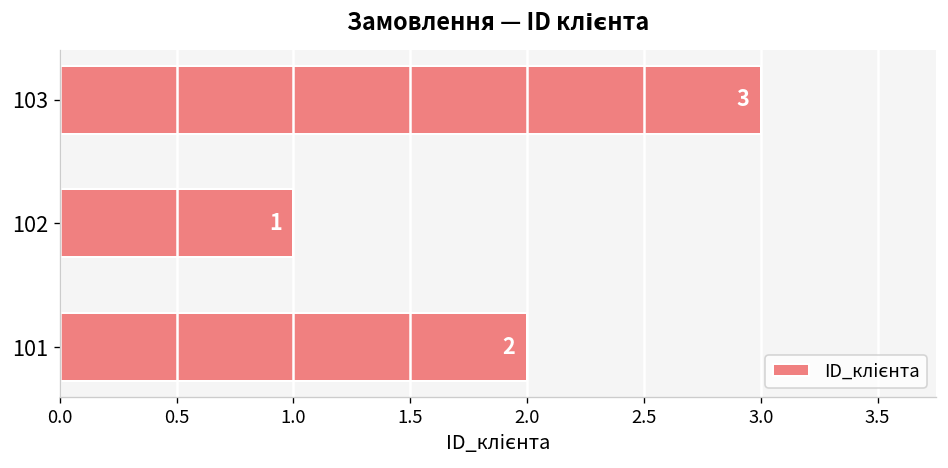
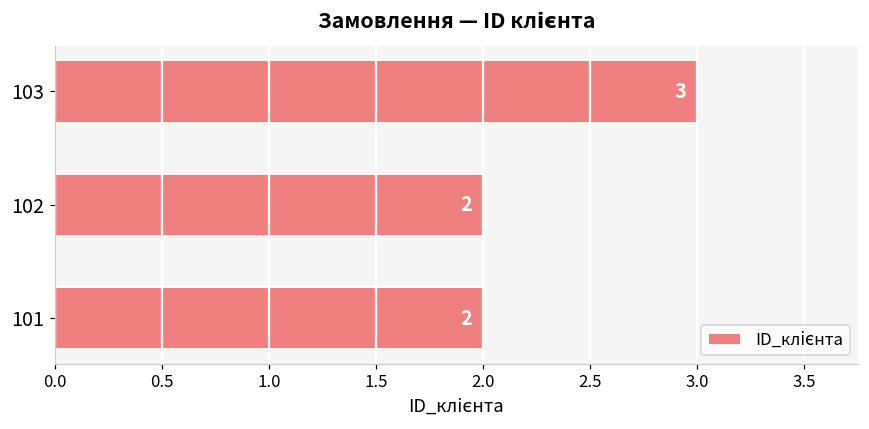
  {
    "103": 3,
-   "102": 1,
+   "102": 2,
    "101": 2
  }
